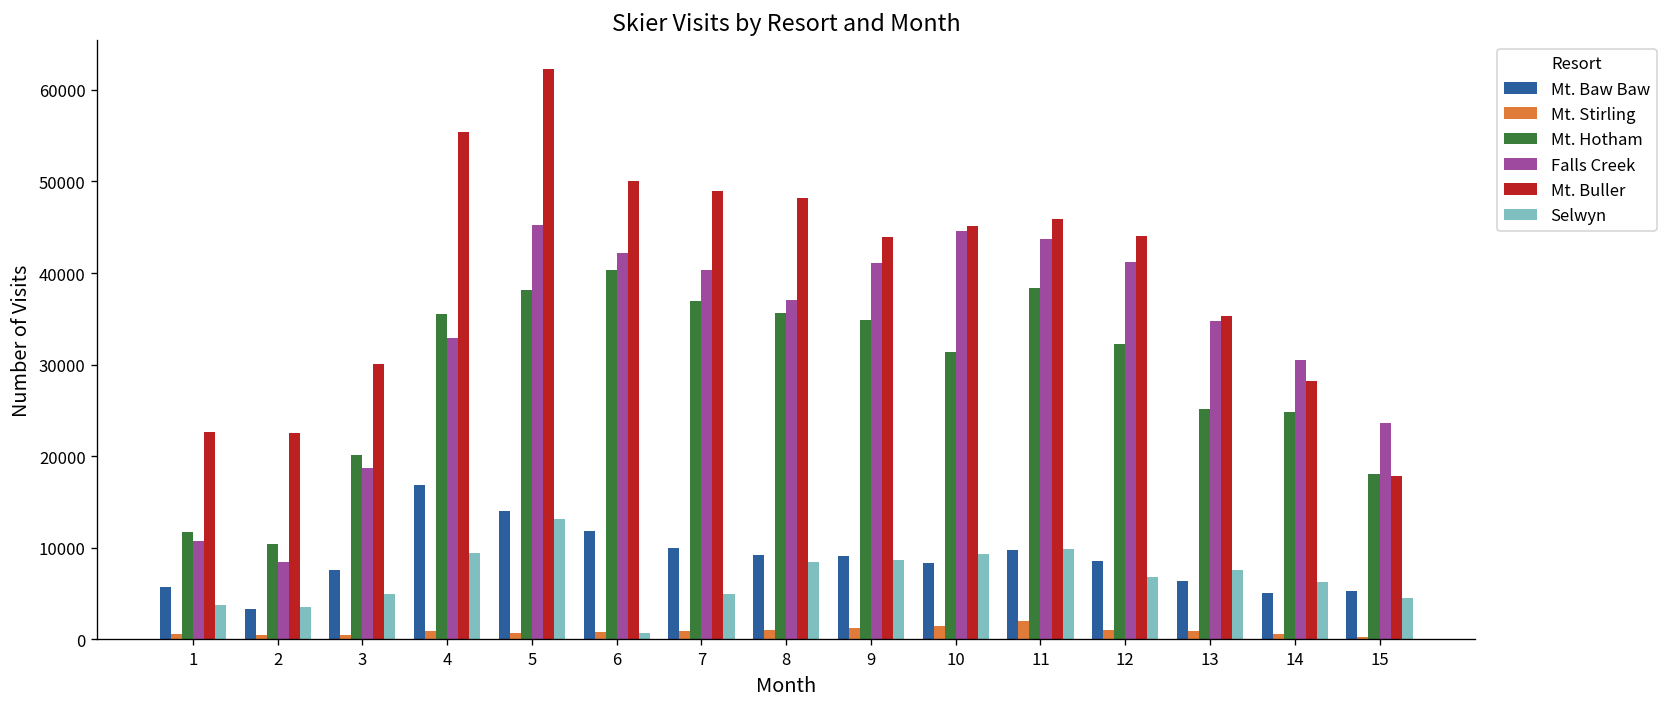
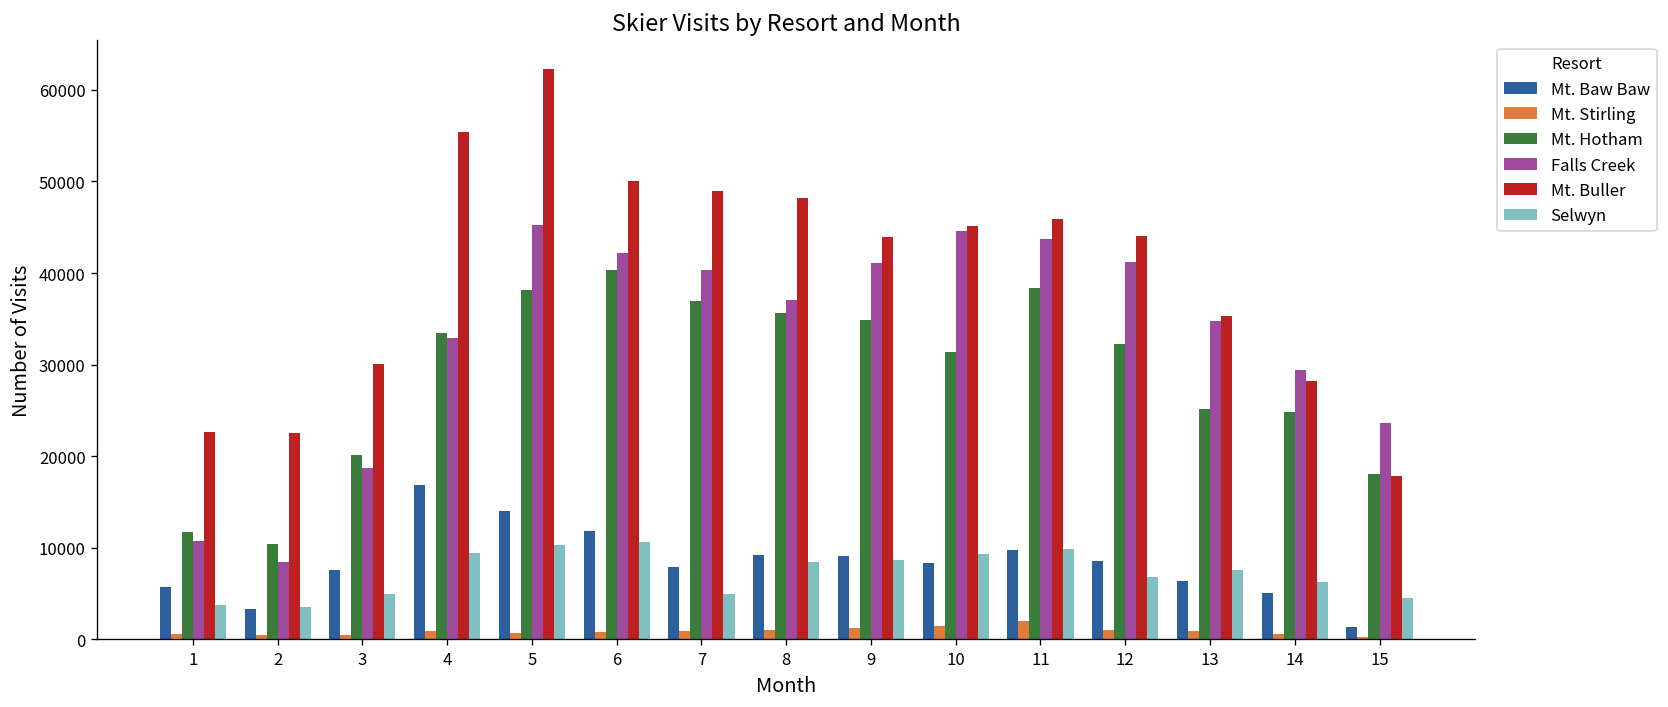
  {
    "Mt. Baw Baw": {
      "1": 6000,
      "2": 3000,
      "3": 8000,
      "4": 17000,
      "5": 14000,
      "6": 12000,
-     "7": 10000,
+     "7": 8000,
      "8": 9000,
      "9": 9000,
      "10": 8000,
      "11": 10000,
      "12": 9000,
      "13": 6000,
      "14": 5000,
-     "15": 5000
+     "15": 1000
    },
    "Mt. Stirling": {
      "1": 1000,
      "2": 0,
      "3": 0,
      "4": 1000,
      "5": 1000,
      "6": 1000,
      "7": 1000,
      "8": 1000,
      "9": 1000,
      "10": 1000,
      "11": 2000,
      "12": 1000,
      "13": 1000,
      "14": 1000
    },
    "Mt. Hotham": {
      "1": 12000,
      "2": 10000,
      "3": 20000,
-     "4": 36000,
+     "4": 33000,
      "5": 38000,
      "6": 40000,
      "7": 37000,
      "8": 36000,
      "9": 35000,
      "10": 31000,
      "11": 38000,
      "12": 32000,
      "13": 25000,
      "14": 25000,
      "15": 18000
    },
    "Falls Creek": {
      "1": 11000,
      "2": 9000,
      "3": 19000,
      "4": 33000,
      "5": 45000,
      "6": 42000,
      "7": 40000,
      "8": 37000,
      "9": 41000,
      "10": 45000,
      "11": 44000,
      "12": 41000,
      "13": 35000,
-     "14": 30000,
+     "14": 29000,
      "15": 24000
    },
    "Mt. Buller": {
      "1": 23000,
      "2": 23000,
      "3": 30000,
      "4": 55000,
      "5": 62000,
      "6": 50000,
      "7": 49000,
      "8": 48000,
      "9": 44000,
      "10": 45000,
      "11": 46000,
      "12": 44000,
      "13": 35000,
      "14": 28000,
      "15": 18000
    },
    "Selwyn": {
      "1": 4000,
      "2": 4000,
      "3": 5000,
      "4": 9000,
-     "5": 13000,
-     "6": 1000,
+     "5": 10000,
+     "6": 11000,
      "7": 5000,
      "8": 8000,
      "9": 9000,
      "10": 9000,
      "11": 10000,
      "12": 7000,
      "13": 8000,
      "14": 6000,
      "15": 5000
    }
  }
